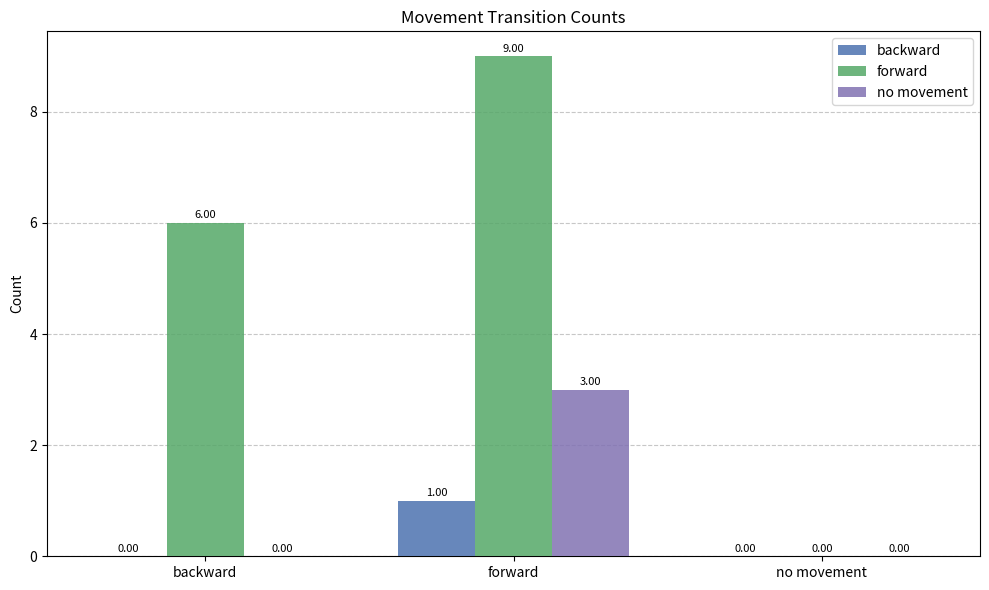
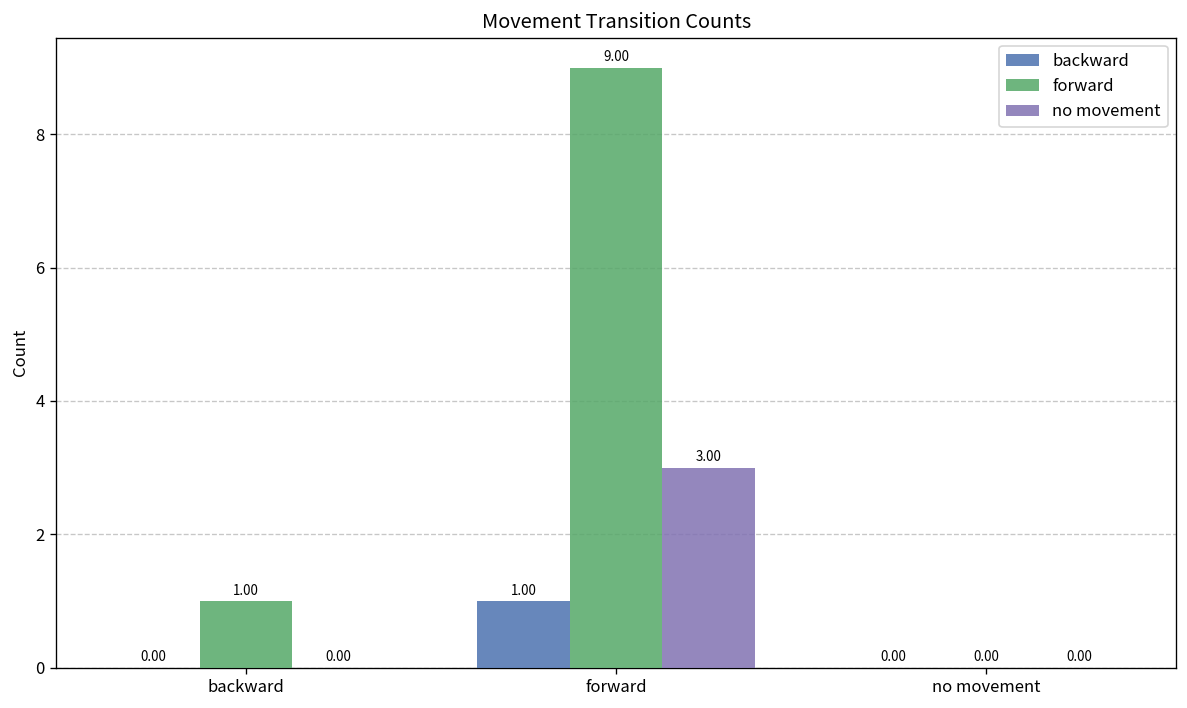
  {
    "forward": {
-     "backward": 6.00,
+     "backward": 1.00,
      "forward": 9.00,
      "no movement": 0.00
    }
  }
